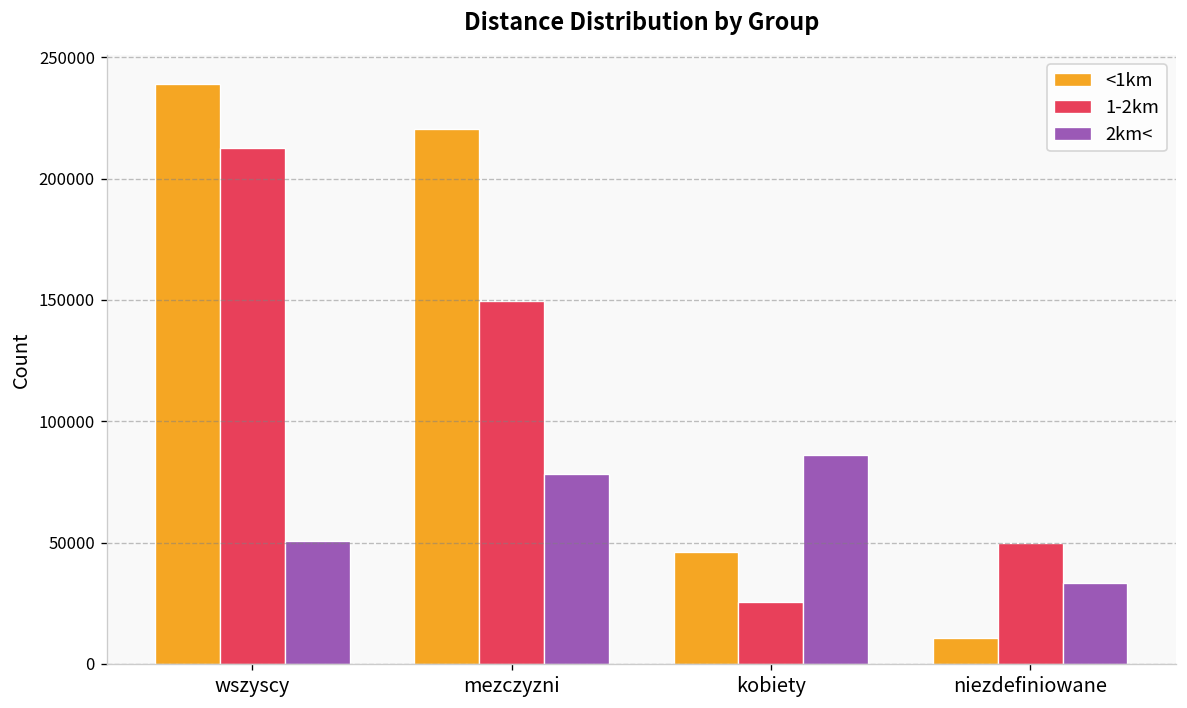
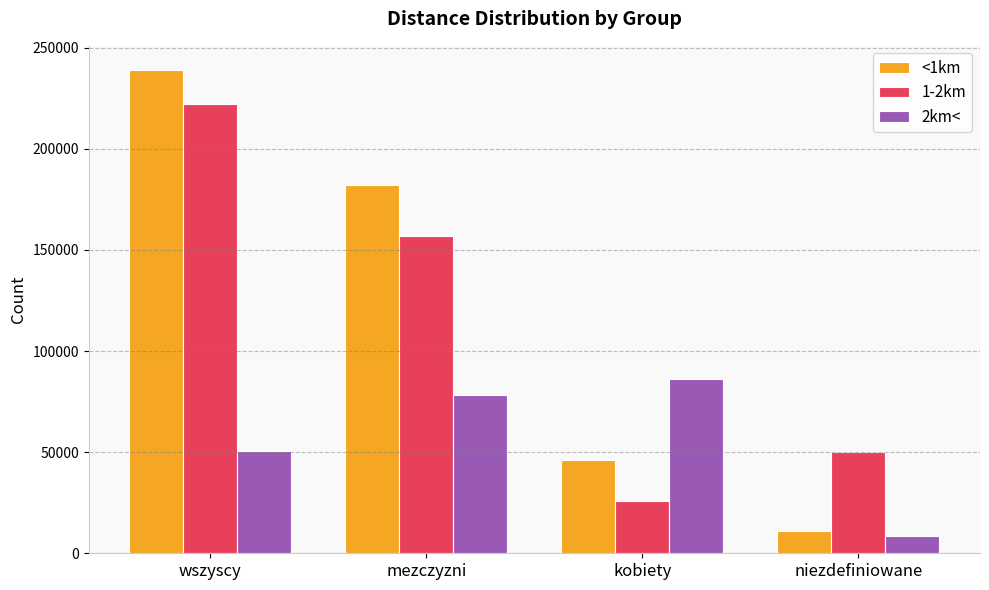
  {
    "<1km": {
      "wszyscy": 239000,
-     "mezczyzni": 220000,
+     "mezczyzni": 182000,
      "kobiety": 46000,
      "niezdefiniowane": 11000
    },
    "1-2km": {
-     "wszyscy": 213000,
-     "mezczyzni": 150000,
+     "wszyscy": 222000,
+     "mezczyzni": 157000,
      "kobiety": 26000,
      "niezdefiniowane": 50000
    },
    "2km<": {
      "wszyscy": 51000,
      "mezczyzni": 78000,
      "kobiety": 86000,
-     "niezdefiniowane": 34000
+     "niezdefiniowane": 9000
    }
  }
